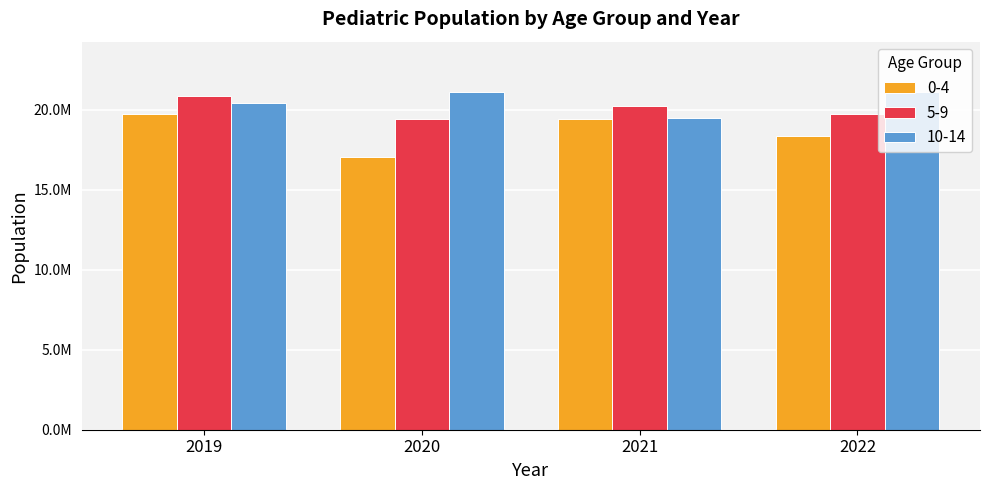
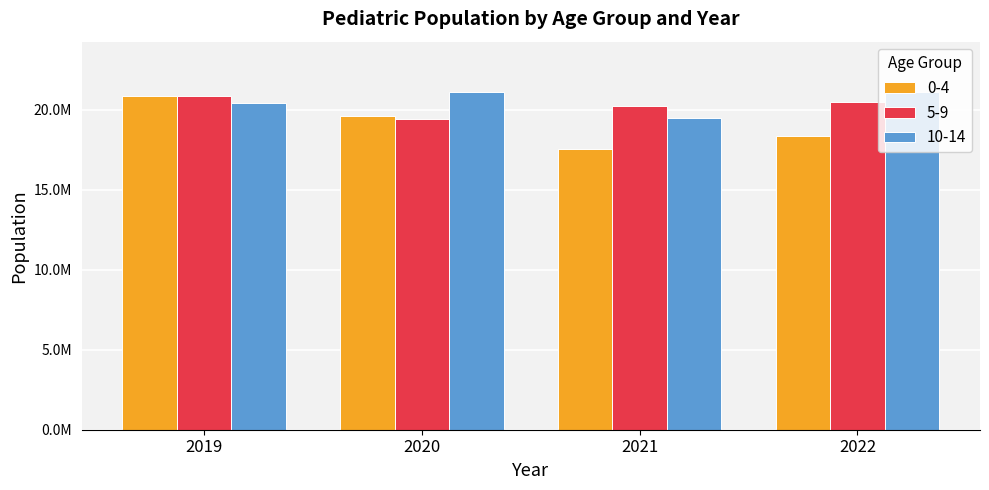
  {
    "0-4": {
-     "2019": 19800000,
-     "2020": 17100000,
-     "2021": 19400000,
+     "2019": 20900000,
+     "2020": 19700000,
+     "2021": 17600000,
      "2022": 18400000
    },
    "5-9": {
      "2019": 20900000,
      "2020": 19400000,
      "2021": 20200000,
-     "2022": 19800000
+     "2022": 20500000
    },
    "10-14": {
      "2019": 20400000,
      "2020": 21100000,
      "2021": 19500000
    }
  }
